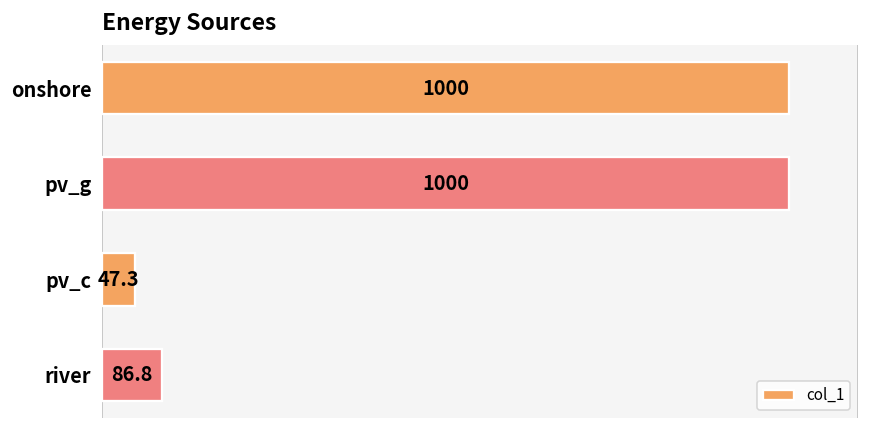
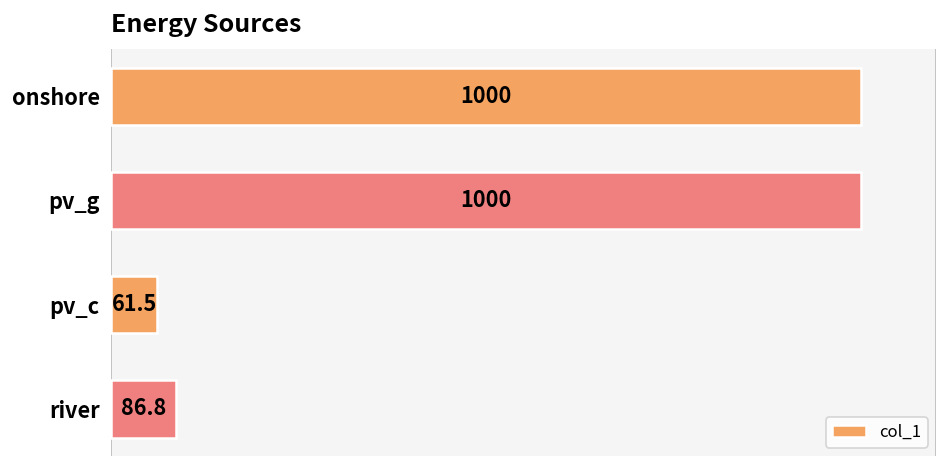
  {
    "onshore": 1000,
    "pv_g": 1000,
-   "pv_c": 47.3,
+   "pv_c": 61.5,
    "river": 86.8
  }
